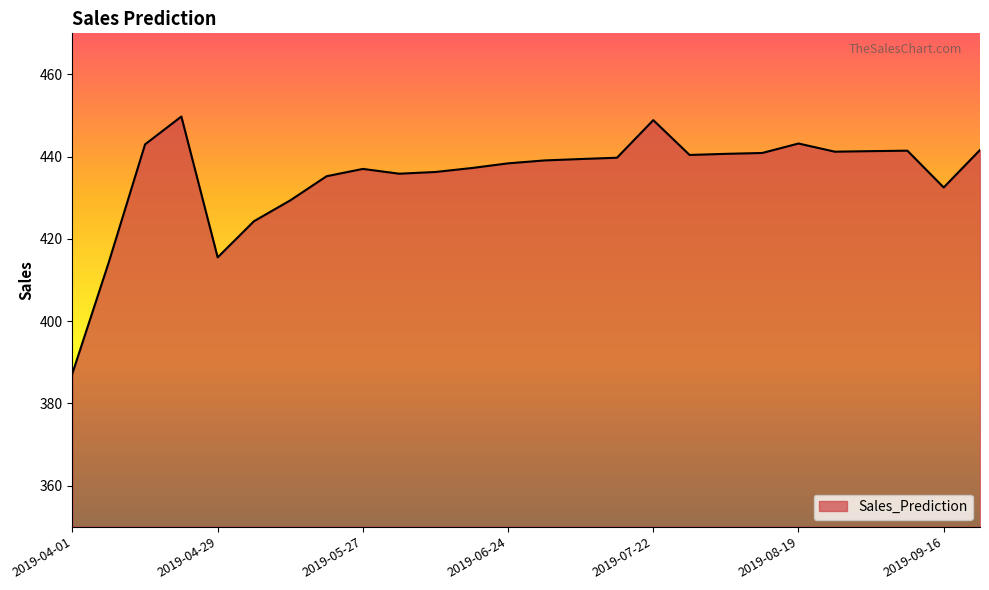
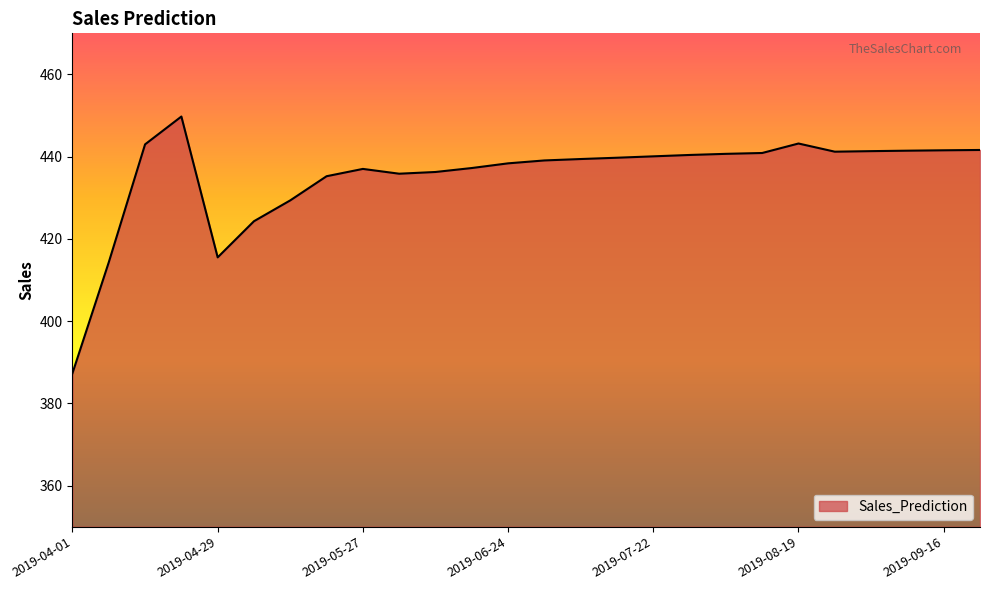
  {
    "2019-04-01": 387,
    "2019-04-29": 416,
    "2019-05-27": 437,
    "2019-06-24": 438,
-   "2019-07-22": 449,
+   "2019-07-22": 440,
    "2019-08-19": 443,
-   "2019-09-16": 433
+   "2019-09-16": 442
  }
